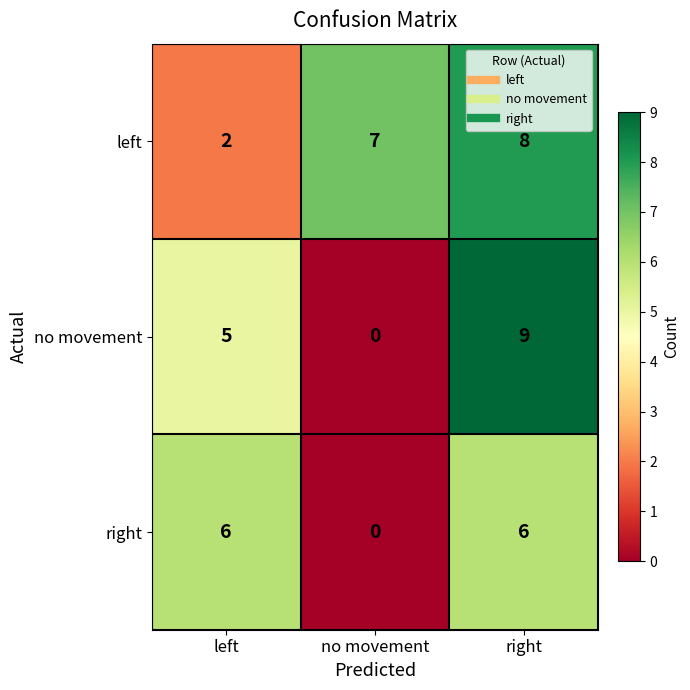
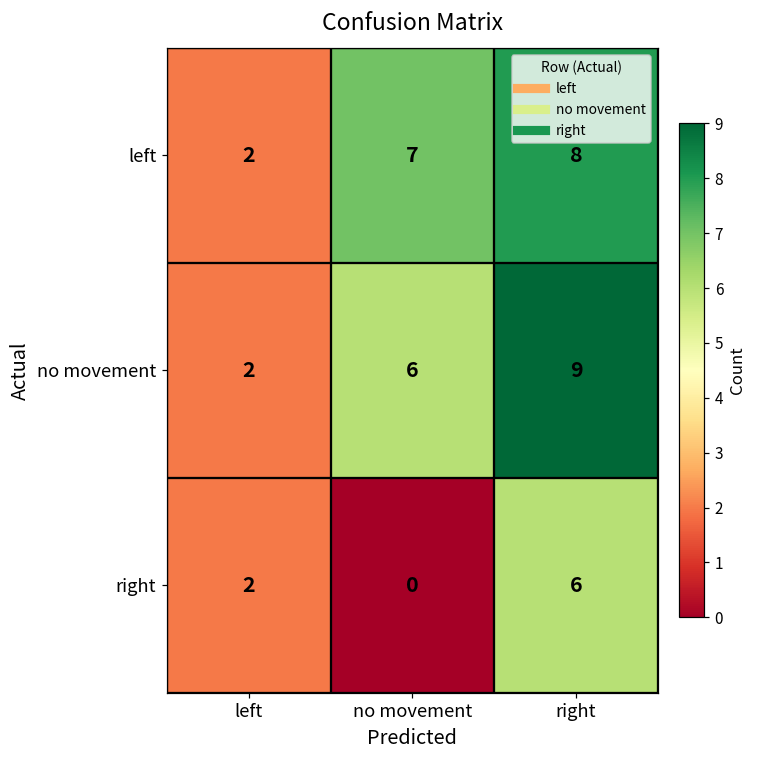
  {
    "left": {
      "left": 2,
      "no movement": 7,
      "right": 8
    },
    "no movement": {
-     "left": 5,
-     "no movement": 0,
+     "left": 2,
+     "no movement": 6,
      "right": 9
    },
    "right": {
-     "left": 6,
+     "left": 2,
      "no movement": 0,
      "right": 6
    }
  }
